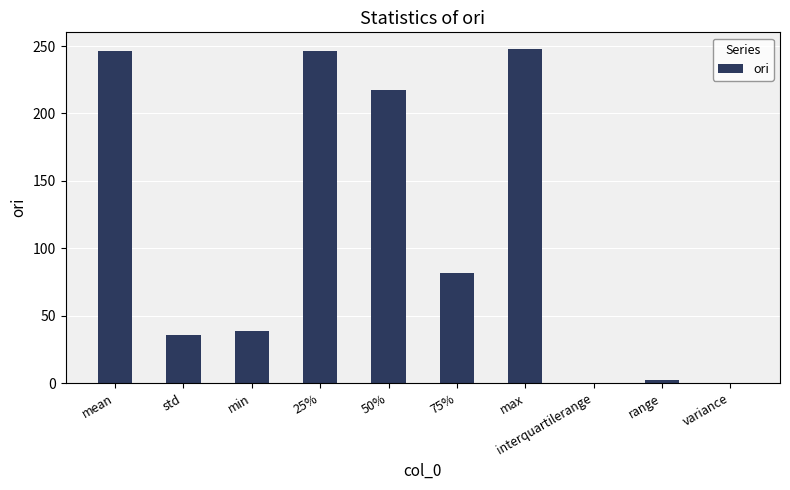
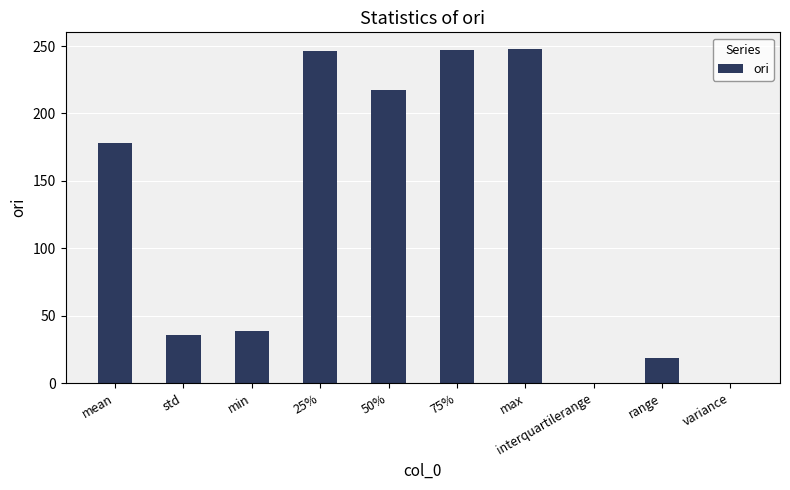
  {
-   "mean": 247,
+   "mean": 178,
    "std": 36,
    "min": 38,
    "25%": 246,
    "50%": 217,
-   "75%": 81,
+   "75%": 247,
    "max": 248,
-   "range": 3
+   "range": 19
  }
